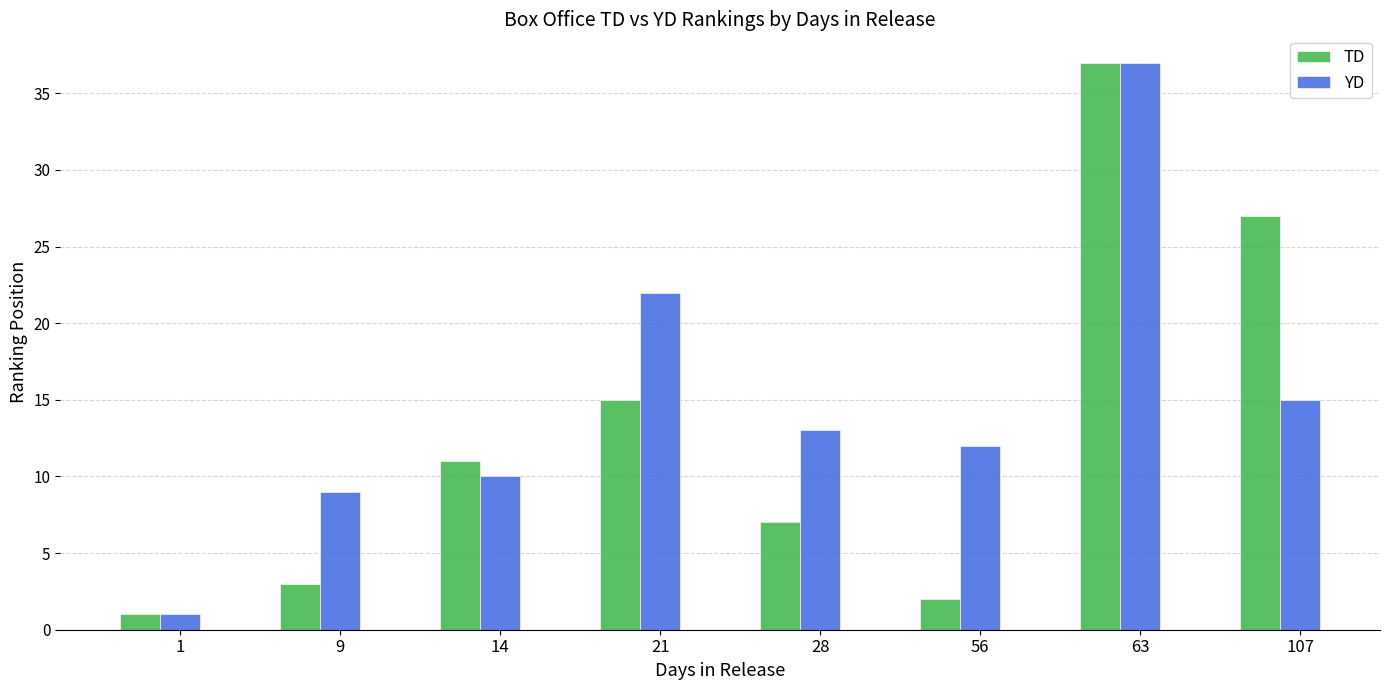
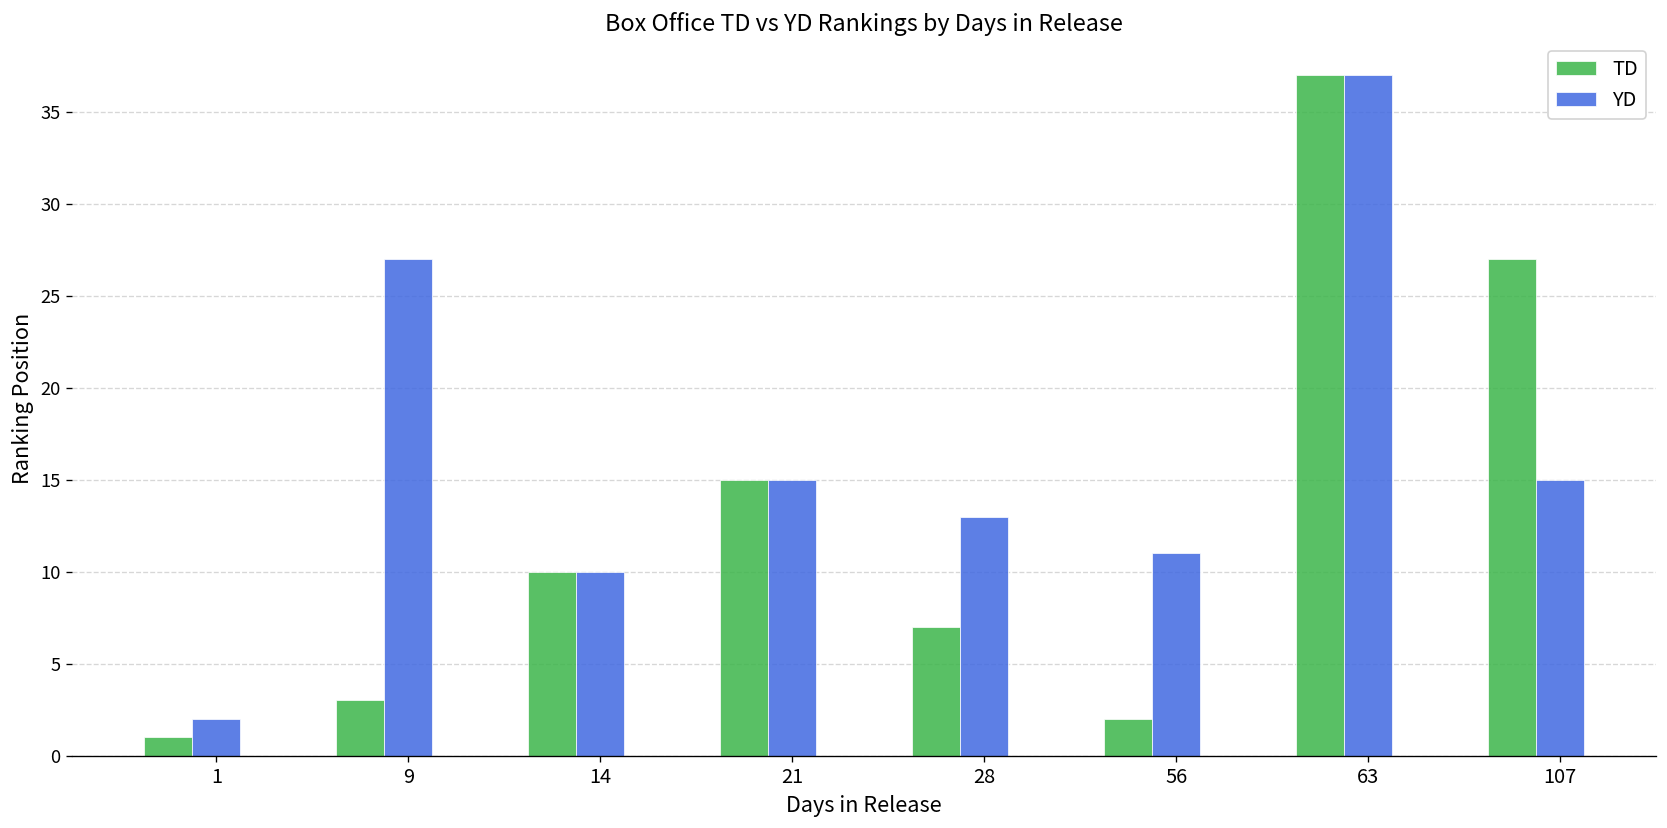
  {
    "TD": {
      "1": 1,
      "9": 3,
-     "14": 11,
+     "14": 10,
      "21": 15,
      "28": 7,
      "56": 2,
      "63": 37,
      "107": 27
    },
    "YD": {
-     "1": 1,
-     "9": 9,
+     "1": 2,
+     "9": 27,
      "14": 10,
-     "21": 22,
+     "21": 15,
      "28": 13,
-     "56": 12,
+     "56": 11,
      "63": 37,
      "107": 15
    }
  }
